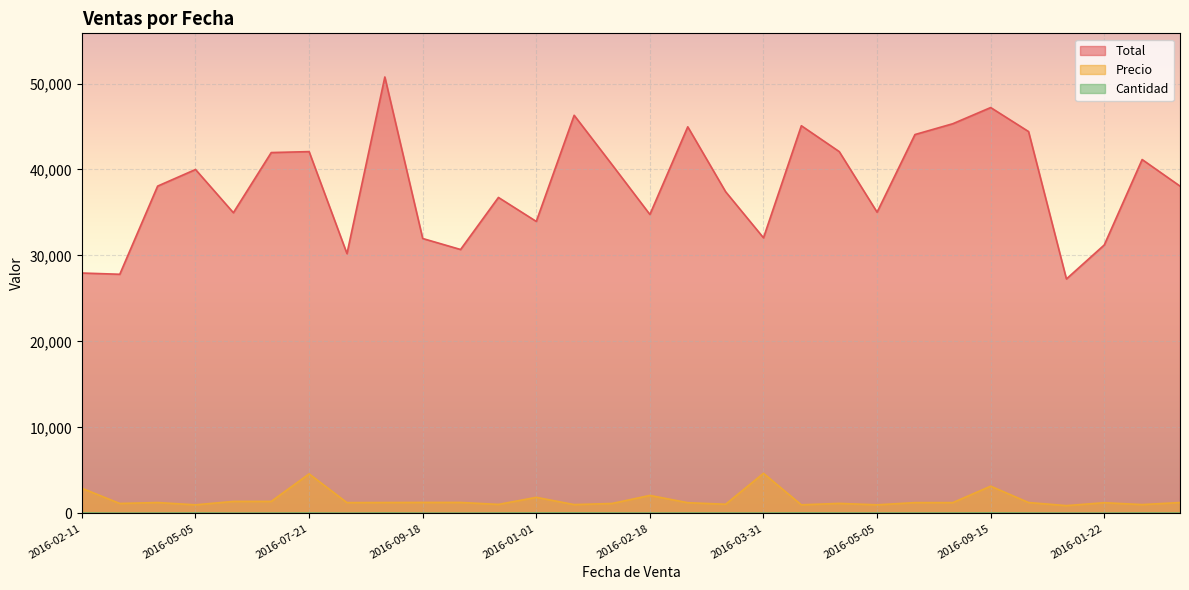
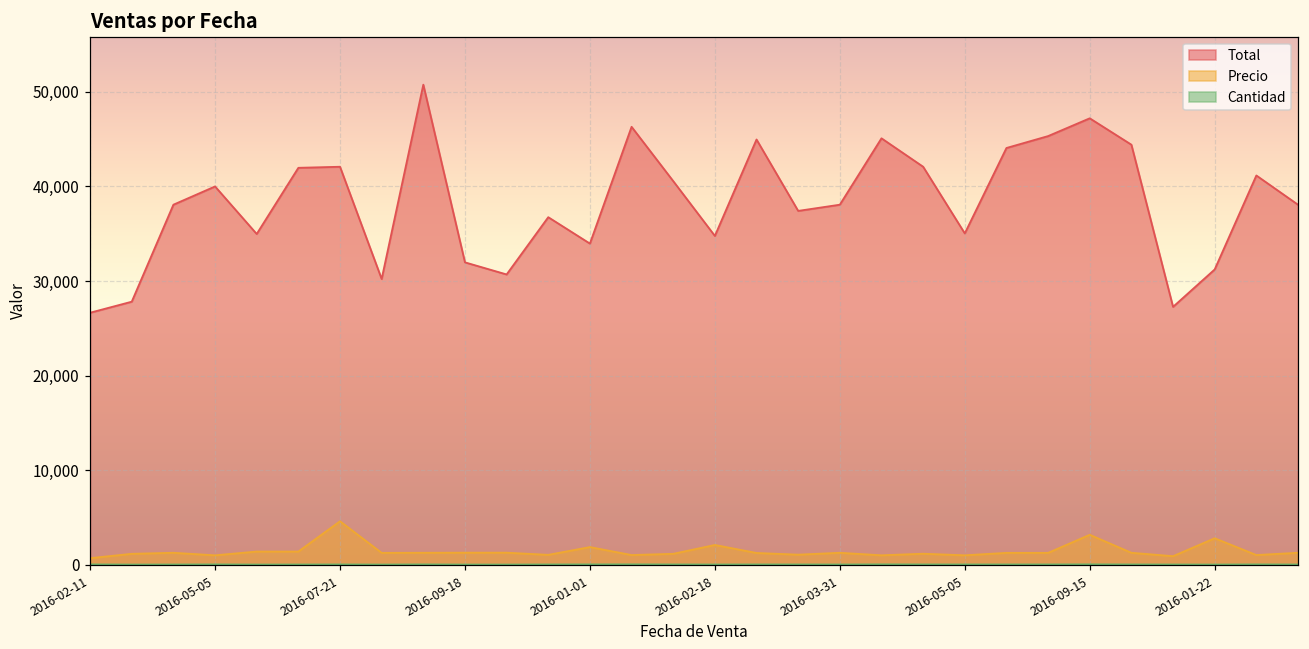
  {
    "Total": {
-     "2016-02-11": "28,000",
+     "2016-02-11": "27,000",
      "2016-07-21": "42,000",
      "2016-09-18": "32,000",
      "2016-01-01": "34,000",
      "2016-02-18": "35,000",
-     "2016-03-31": "32,000",
+     "2016-03-31": "38,000",
      "2016-09-15": "47,000",
      "2016-01-22": "31,000"
    },
    "Precio": {
-     "2016-02-11": "3,000",
+     "2016-02-11": "1,000",
      "2016-07-21": "5,000",
      "2016-09-18": "1,000",
      "2016-01-01": "2,000",
      "2016-02-18": "2,000",
-     "2016-03-31": "5,000",
+     "2016-03-31": "1,000",
      "2016-09-15": "3,000",
-     "2016-01-22": "1,000"
+     "2016-01-22": "3,000"
    },
    "Cantidad": {
      "2016-02-11": "0",
      "2016-07-21": "0",
      "2016-09-18": "0",
      "2016-01-01": "0",
      "2016-02-18": "0",
      "2016-03-31": "0",
      "2016-09-15": "0",
      "2016-01-22": "0"
    }
  }
